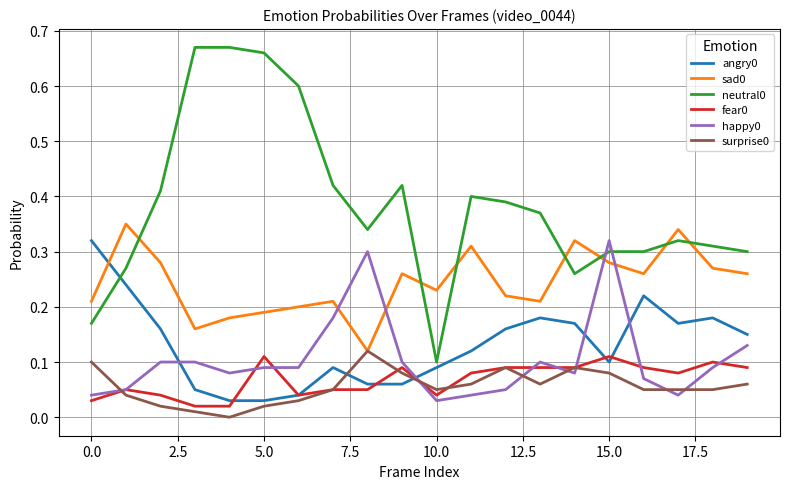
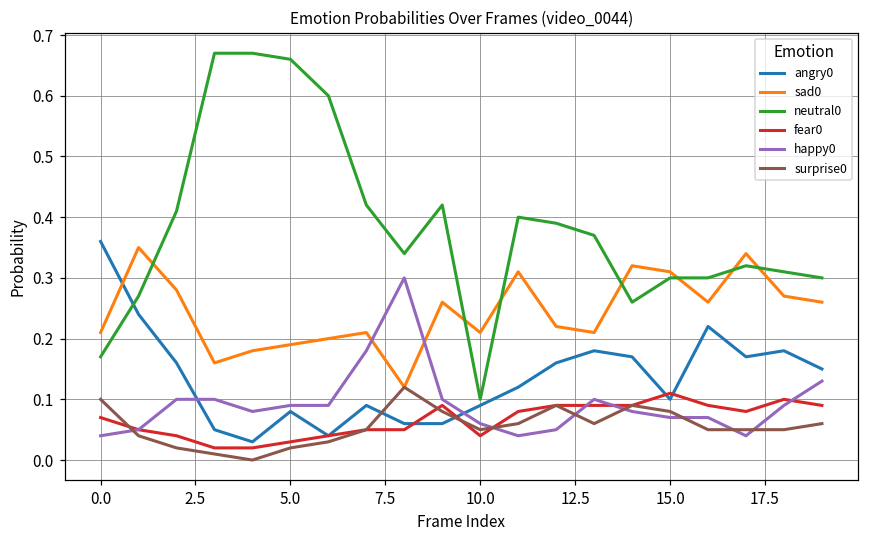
  {
    "angry0": {
-     "0.0": 0.32,
-     "5.0": 0.03,
+     "0.0": 0.36,
+     "5.0": 0.08,
      "10.0": 0.09,
      "15.0": 0.10
    },
    "sad0": {
      "0.0": 0.21,
      "5.0": 0.19,
-     "10.0": 0.23,
-     "15.0": 0.28
+     "10.0": 0.21,
+     "15.0": 0.31
    },
    "neutral0": {
      "0.0": 0.17,
      "5.0": 0.66,
      "10.0": 0.10,
      "15.0": 0.30
    },
    "fear0": {
-     "0.0": 0.03,
-     "5.0": 0.11,
+     "0.0": 0.07,
+     "5.0": 0.03,
      "10.0": 0.04,
      "15.0": 0.11
    },
    "happy0": {
      "0.0": 0.04,
      "5.0": 0.09,
-     "10.0": 0.03,
-     "15.0": 0.32
+     "10.0": 0.06,
+     "15.0": 0.07
    },
    "surprise0": {
      "0.0": 0.10,
      "5.0": 0.02,
      "10.0": 0.05,
      "15.0": 0.08
    }
  }
